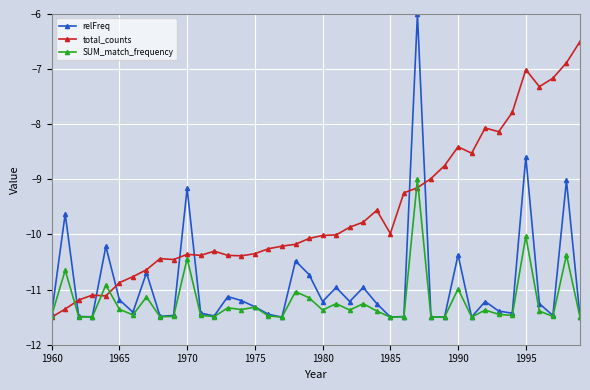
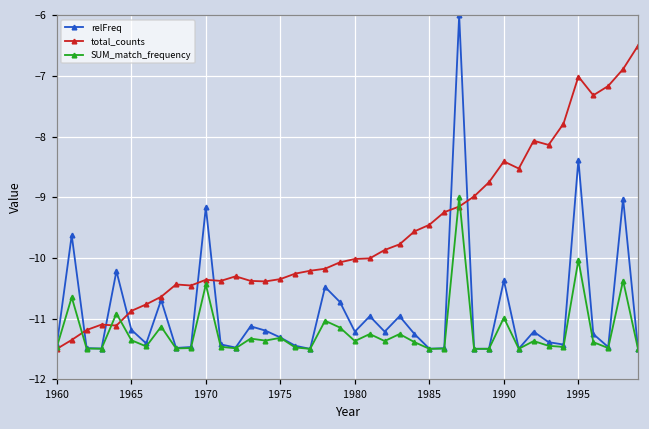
  {
    "relFreq": {
      "1965": -11.2,
      "1970": -9.2,
      "1980": -11.2,
      "1990": -10.4,
-     "1995": -8.6
+     "1995": -8.4
    },
    "total_counts": {
      "1965": -10.9,
      "1970": -10.4,
      "1975": -10.3,
      "1980": -10.0,
-     "1985": -10.0,
+     "1985": -9.5,
      "1990": -8.4,
      "1995": -7.0
    },
    "SUM_match_frequency": {
      "1965": -11.4,
      "1970": -10.4,
      "1980": -11.4,
      "1990": -11.0,
      "1995": -10.0
    }
  }
